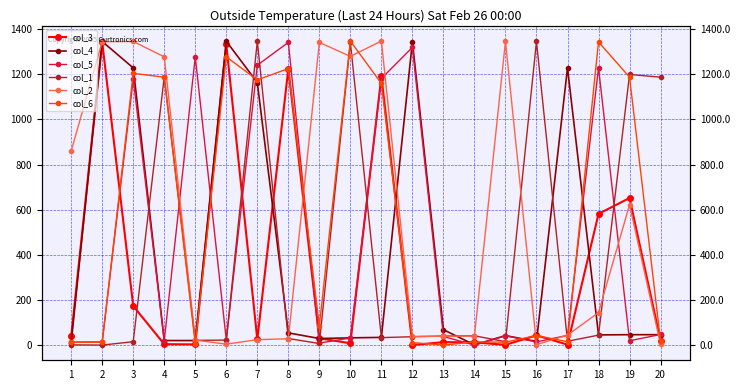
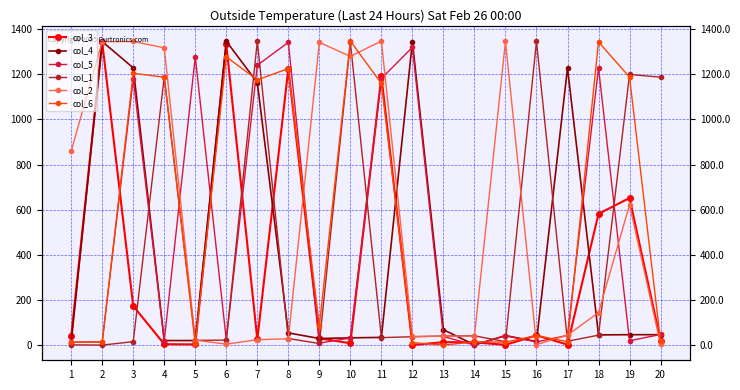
  {
    "col_3": {
      "1": 40,
      "3": 170,
      "4": 10,
      "6": 1330,
      "10": 10,
      "13": 10,
      "15": 0,
      "17": 0,
      "18": 580,
      "19": 650
    },
    "col_4": {
      "3": 1230,
      "6": 1350,
      "7": 1160,
      "8": 60,
      "12": 1340,
      "13": 70,
      "17": 1230,
      "19": 50
    },
    "col_2": {
      "1": 860,
-     "4": 1280,
+     "4": 1320,
      "6": 10,
      "9": 1340,
      "10": 1280,
      "11": 1350,
      "15": 1350,
      "16": 0,
      "18": 150,
      "19": 620,
      "20": 0
    },
    "col_6": {
      "3": 1200,
      "6": 1280,
      "7": 1180,
      "9": 90,
      "11": 1160,
      "13": 0,
      "18": 1340,
      "19": 1190
    }
  }
